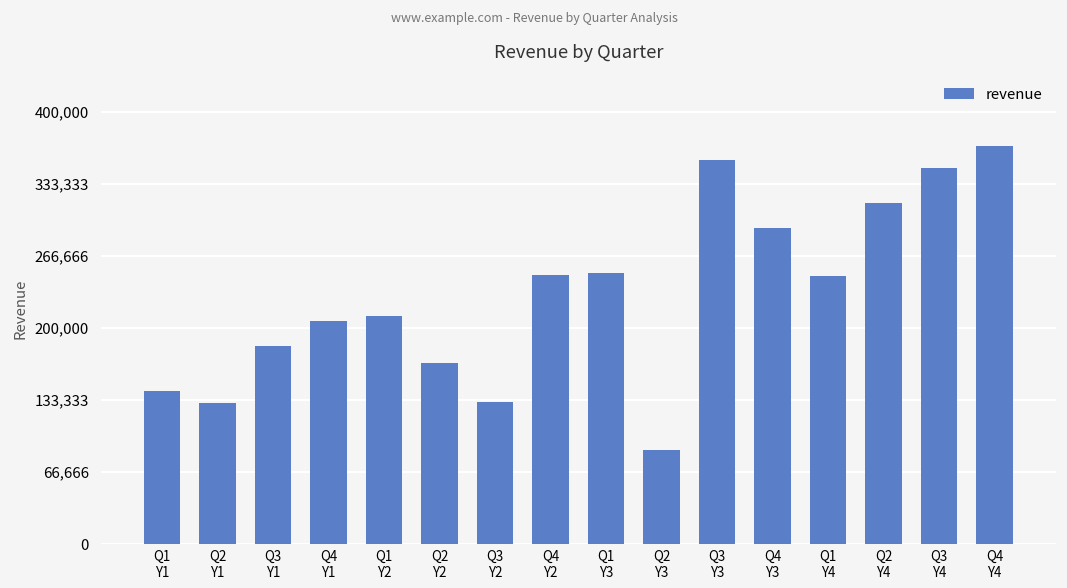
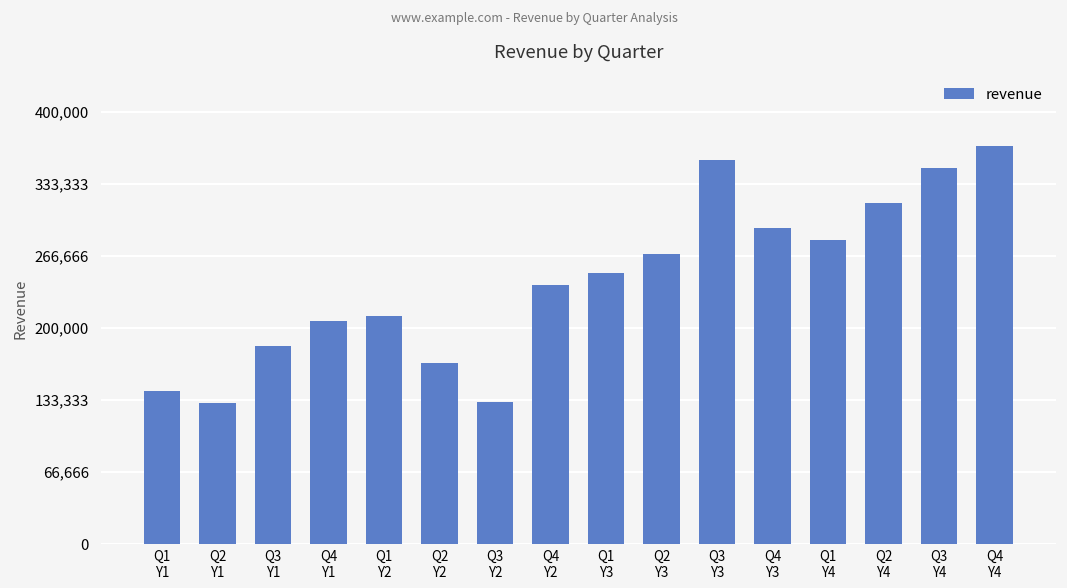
  {
    "Q1 Y1": "140,000",
    "Q2 Y1": "130,000",
    "Q3 Y1": "180,000",
    "Q4 Y1": "210,000",
    "Q1 Y2": "210,000",
    "Q2 Y2": "170,000",
    "Q3 Y2": "130,000",
-   "Q4 Y2": "250,000",
+   "Q4 Y2": "240,000",
    "Q1 Y3": "250,000",
-   "Q2 Y3": "90,000",
+   "Q2 Y3": "270,000",
    "Q3 Y3": "360,000",
    "Q4 Y3": "290,000",
-   "Q1 Y4": "250,000",
+   "Q1 Y4": "280,000",
    "Q2 Y4": "320,000",
    "Q3 Y4": "350,000",
    "Q4 Y4": "370,000"
  }
